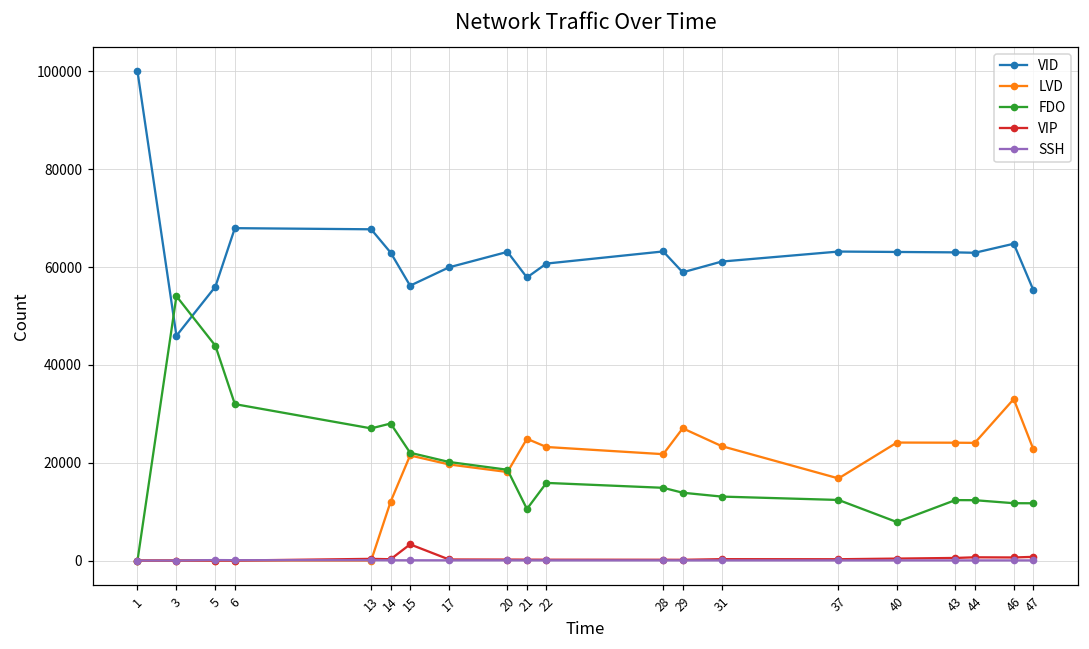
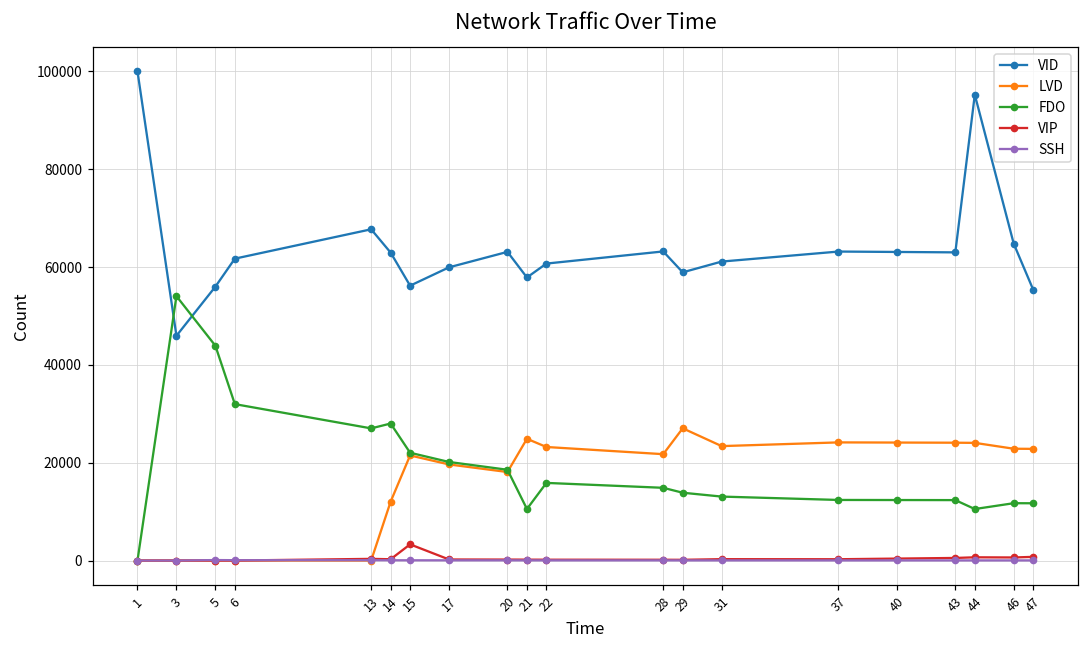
  {
    "VID": {
      "1": 100000,
      "3": 46000,
      "5": 56000,
-     "6": 68000,
+     "6": 62000,
      "13": 68000,
      "14": 63000,
      "15": 56000,
      "17": 60000,
      "20": 63000,
      "21": 58000,
      "22": 61000,
      "28": 63000,
      "29": 59000,
      "31": 61000,
      "37": 63000,
      "40": 63000,
      "43": 63000,
-     "44": 63000,
+     "44": 95000,
      "46": 65000,
      "47": 55000
    },
    "LVD": {
      "14": 12000,
      "21": 25000,
      "22": 23000,
      "28": 22000,
      "29": 27000,
      "31": 23000,
-     "37": 17000,
+     "37": 24000,
      "40": 24000,
      "43": 24000,
      "44": 24000,
-     "46": 33000,
+     "46": 23000,
      "47": 23000
    },
    "FDO": {
      "3": 54000,
      "5": 44000,
      "6": 32000,
      "13": 27000,
      "14": 28000,
      "21": 11000,
      "22": 16000,
      "28": 15000,
      "29": 14000,
      "31": 13000,
      "37": 12000,
-     "40": 8000,
+     "40": 12000,
      "43": 12000,
-     "44": 12000,
+     "44": 11000,
      "46": 12000,
      "47": 12000
    },
    "VIP": {
      "15": 3000,
      "44": 1000,
      "46": 1000,
      "47": 1000
    },
    "SSH": {
      "15": 0,
      "44": 0,
      "46": 0,
      "47": 0
    }
  }
